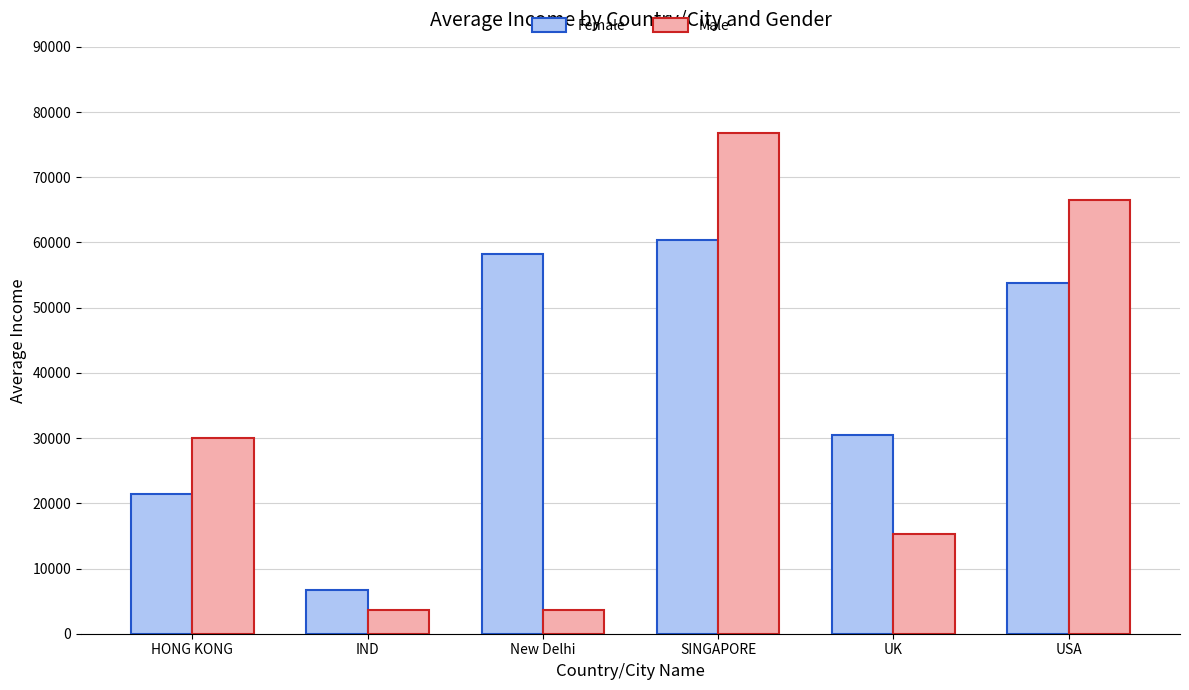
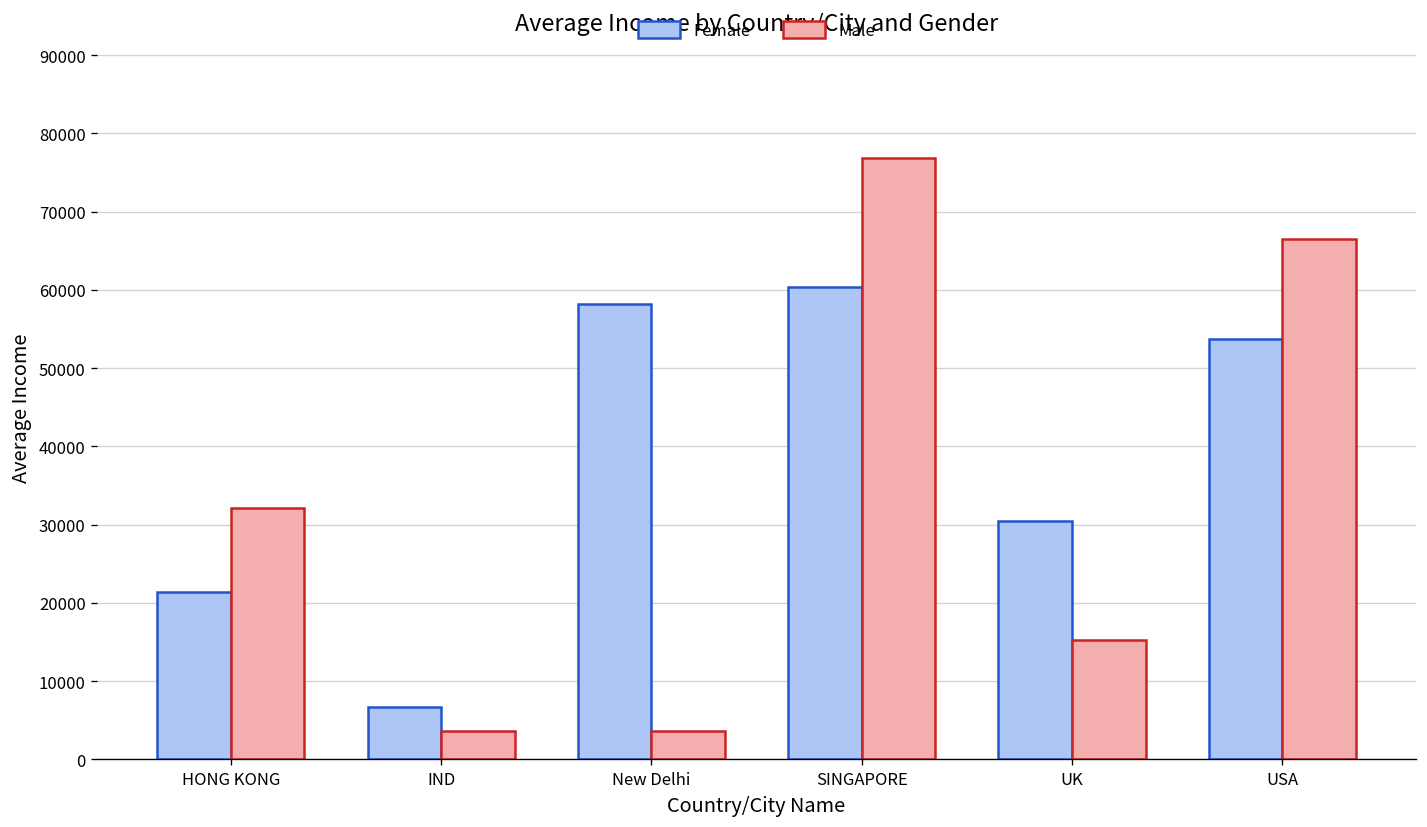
  {
    "Female": {
      "HONG KONG": 21000,
      "IND": 7000,
      "New Delhi": 58000,
      "SINGAPORE": 60000,
      "UK": 31000,
      "USA": 54000
    },
    "Male": {
-     "HONG KONG": 30000,
+     "HONG KONG": 32000,
      "IND": 4000,
      "New Delhi": 4000,
      "SINGAPORE": 77000,
      "UK": 15000,
      "USA": 67000
    }
  }
